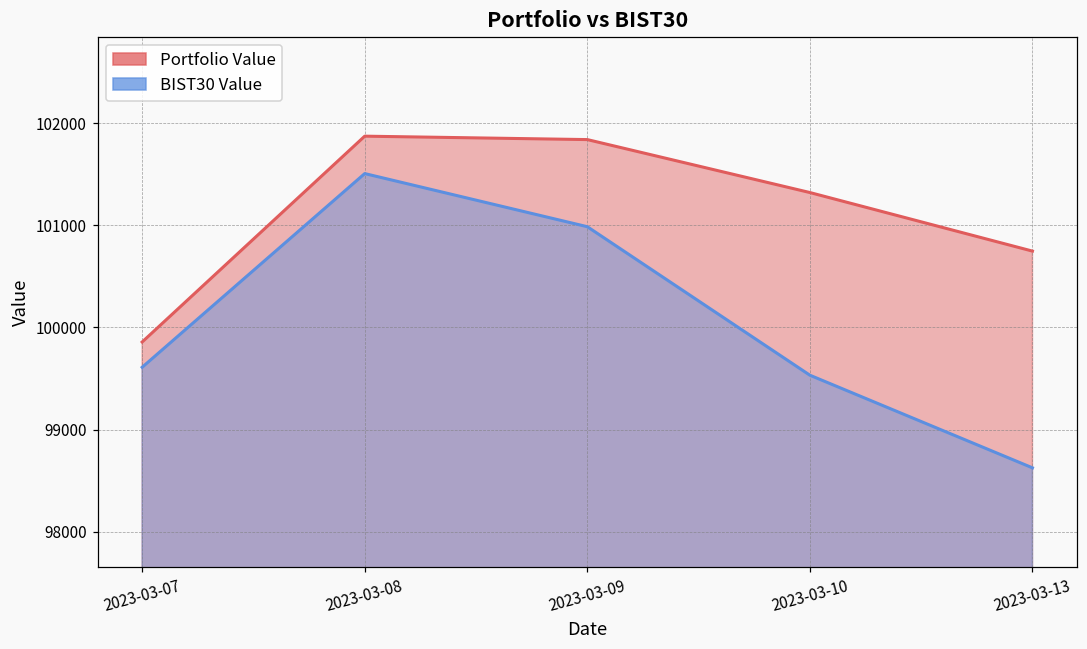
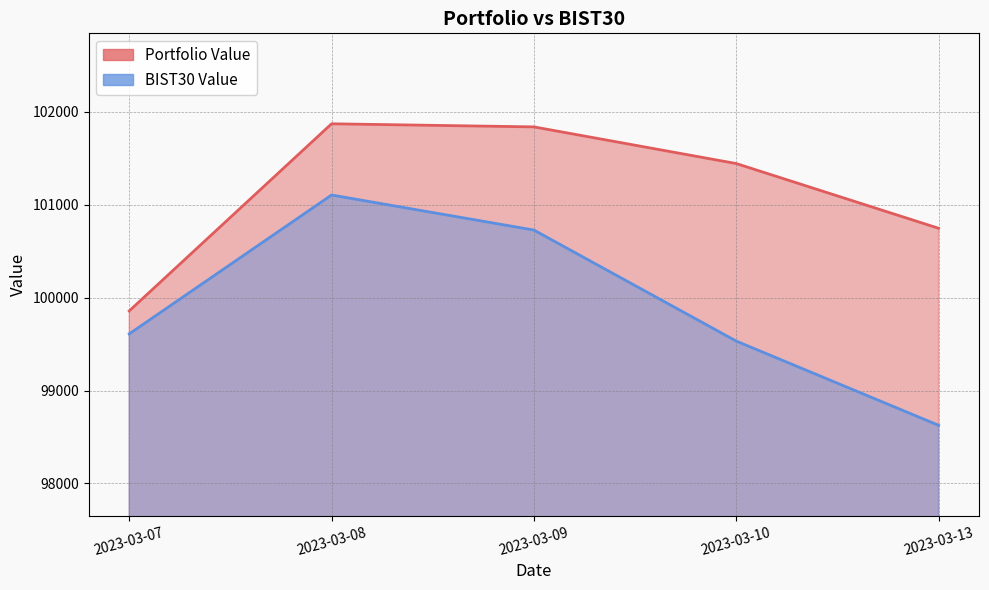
  {
    "Portfolio Value": {
      "2023-03-07": 99900,
      "2023-03-08": 101900,
      "2023-03-09": 101800,
-     "2023-03-10": 101300,
+     "2023-03-10": 101400,
      "2023-03-13": 100700
    },
    "BIST30 Value": {
      "2023-03-07": 99600,
-     "2023-03-08": 101500,
-     "2023-03-09": 101000,
+     "2023-03-08": 101100,
+     "2023-03-09": 100700,
      "2023-03-10": 99500,
      "2023-03-13": 98600
    }
  }
